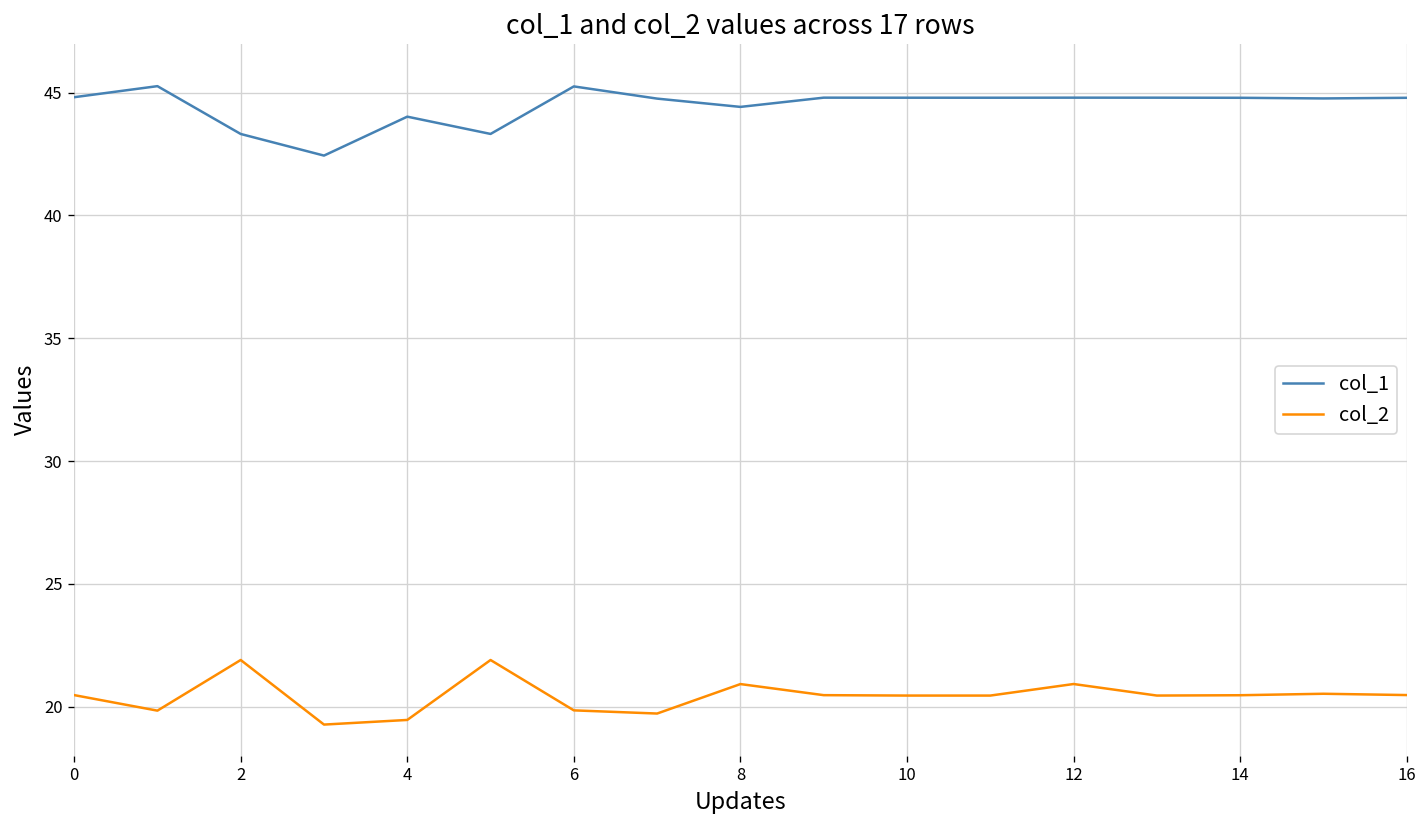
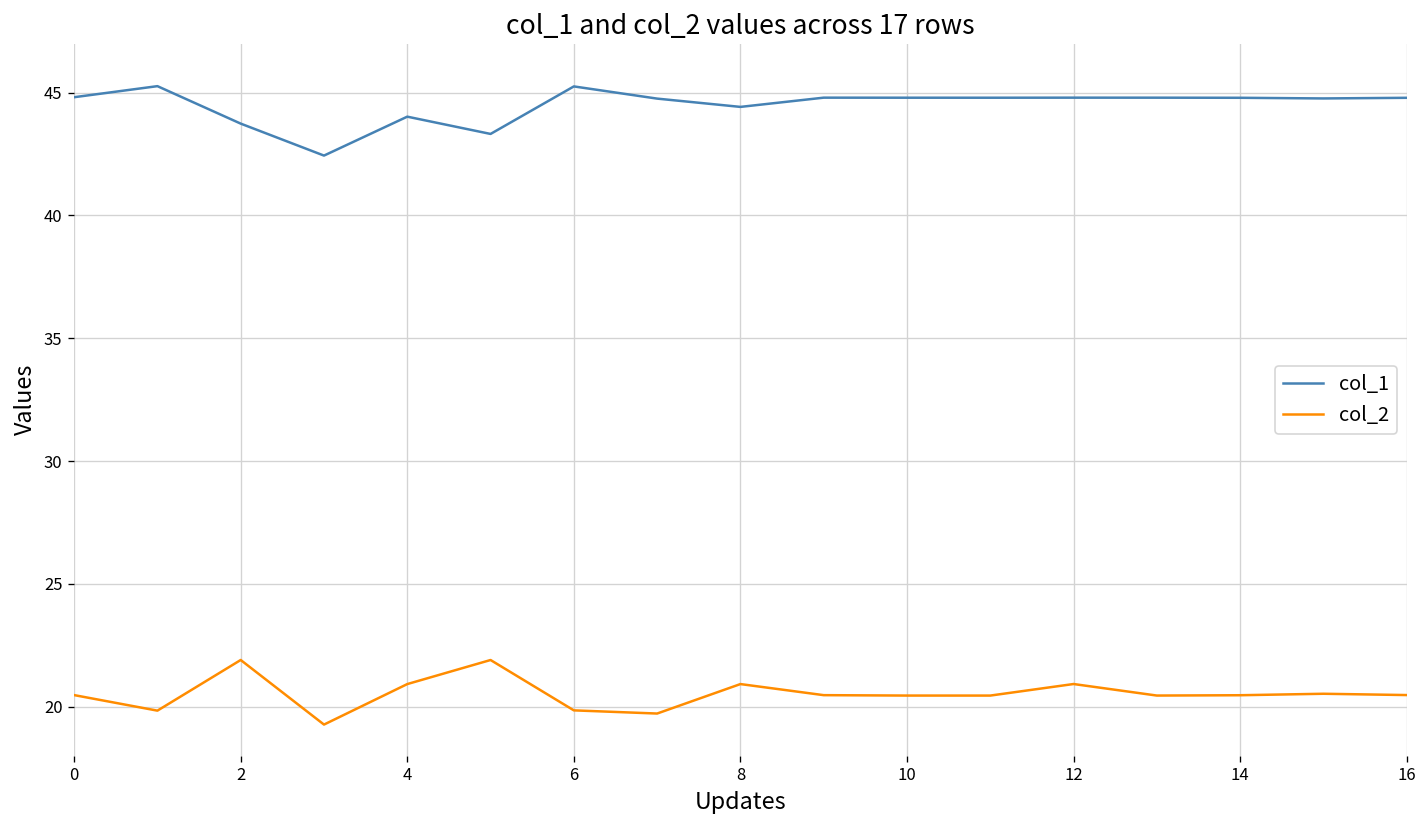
  {
    "col_1": {
      "0": 44.8,
-     "2": 43.3,
+     "2": 43.7,
      "4": 44.0,
      "6": 45.3,
      "8": 44.4,
      "10": 44.8,
      "12": 44.8,
      "14": 44.8,
      "16": 44.8
    },
    "col_2": {
      "0": 20.5,
      "2": 21.9,
-     "4": 19.5,
+     "4": 20.9,
      "6": 19.8,
      "8": 20.9,
      "10": 20.4,
      "12": 20.9,
      "14": 20.5,
      "16": 20.5
    }
  }
